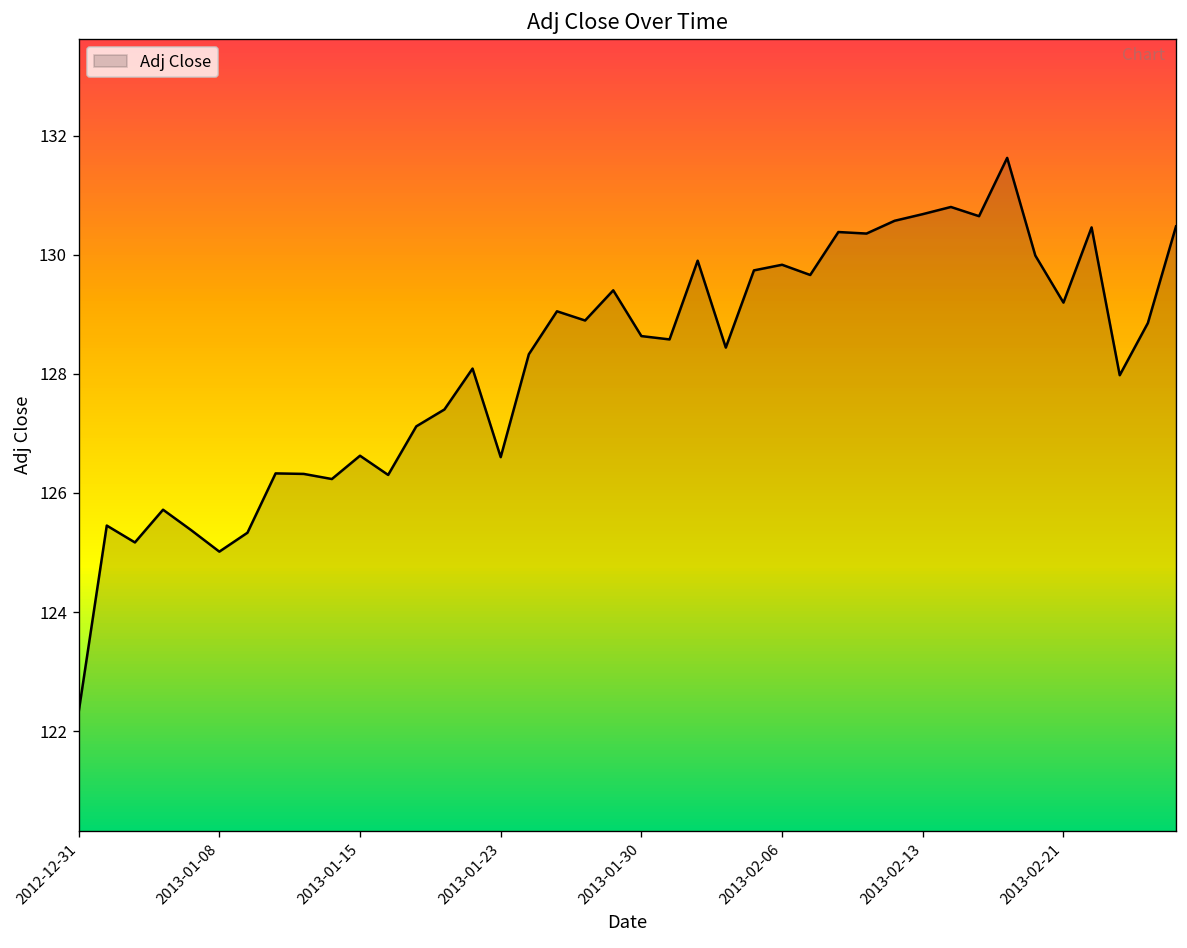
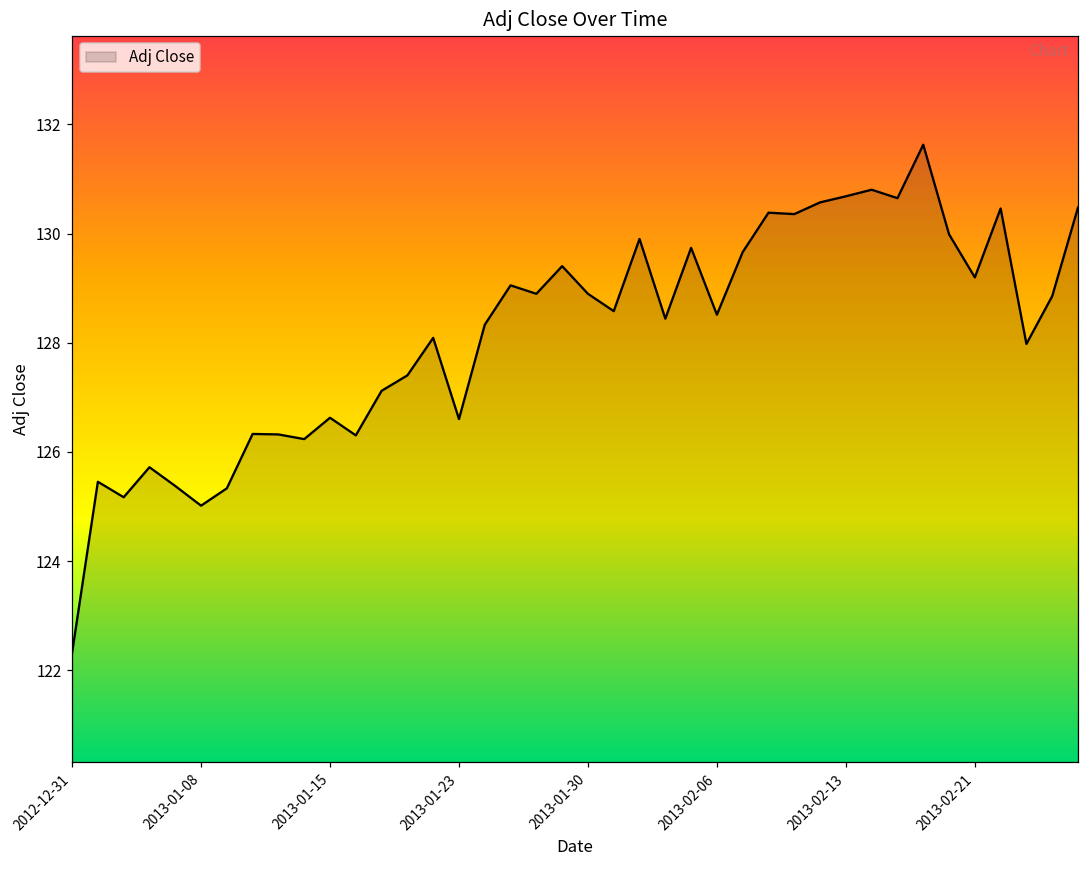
  {
    "2012-12-31": 122.3,
    "2013-01-08": 125.0,
    "2013-01-15": 126.6,
    "2013-01-23": 126.6,
-   "2013-01-30": 128.6,
-   "2013-02-06": 129.8,
+   "2013-01-30": 128.9,
+   "2013-02-06": 128.5,
    "2013-02-13": 130.7,
    "2013-02-21": 129.2
  }
